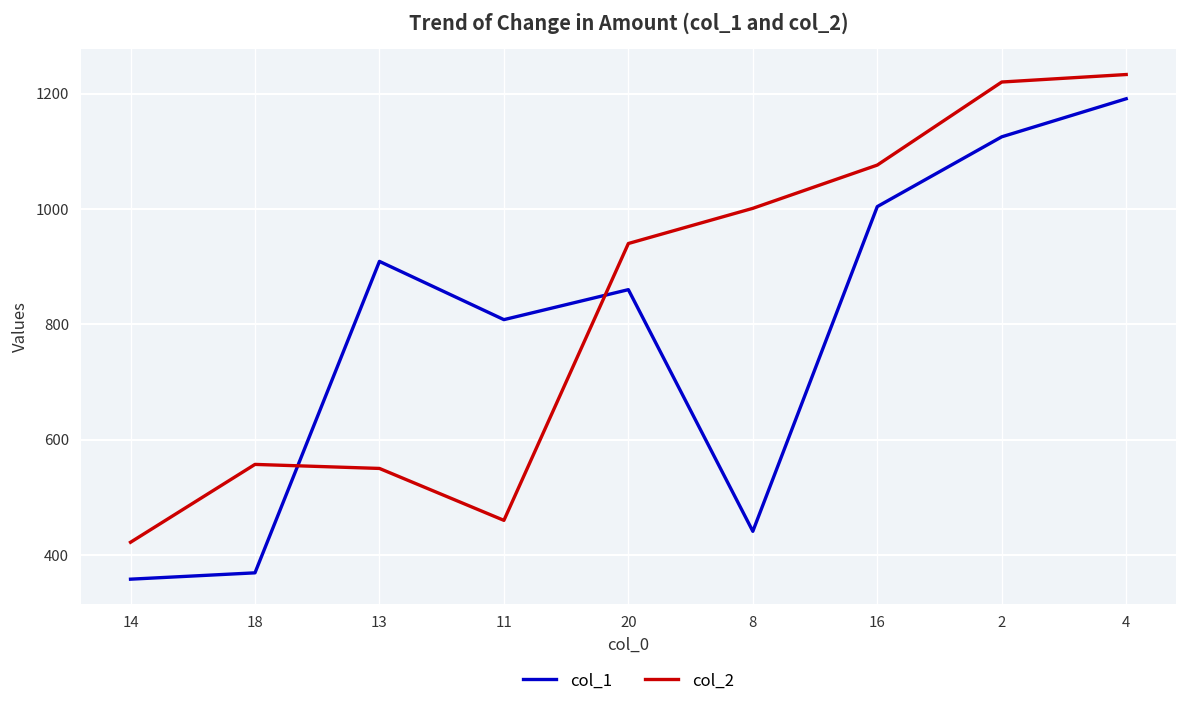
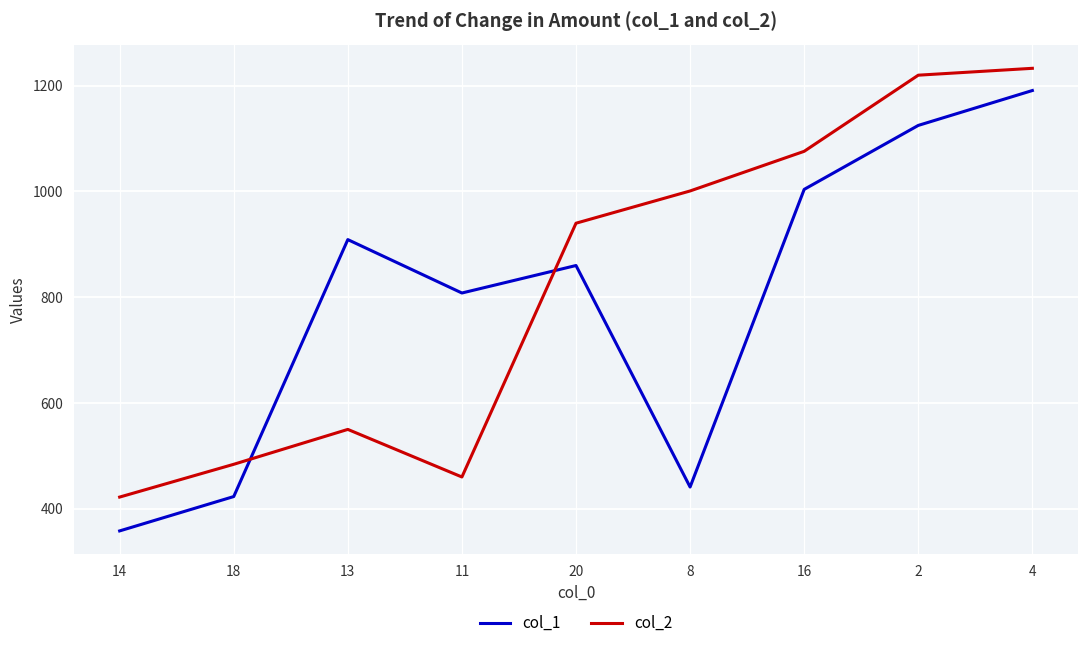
  {
    "col_1": {
      "14": 360,
-     "18": 370,
+     "18": 420,
      "13": 910,
      "11": 810,
      "20": 860,
      "8": 440,
      "16": 1000,
      "2": 1130,
      "4": 1190
    },
    "col_2": {
      "14": 420,
-     "18": 560,
+     "18": 480,
      "13": 550,
      "11": 460,
      "20": 940,
      "8": 1000,
      "16": 1080,
      "2": 1220,
      "4": 1230
    }
  }
